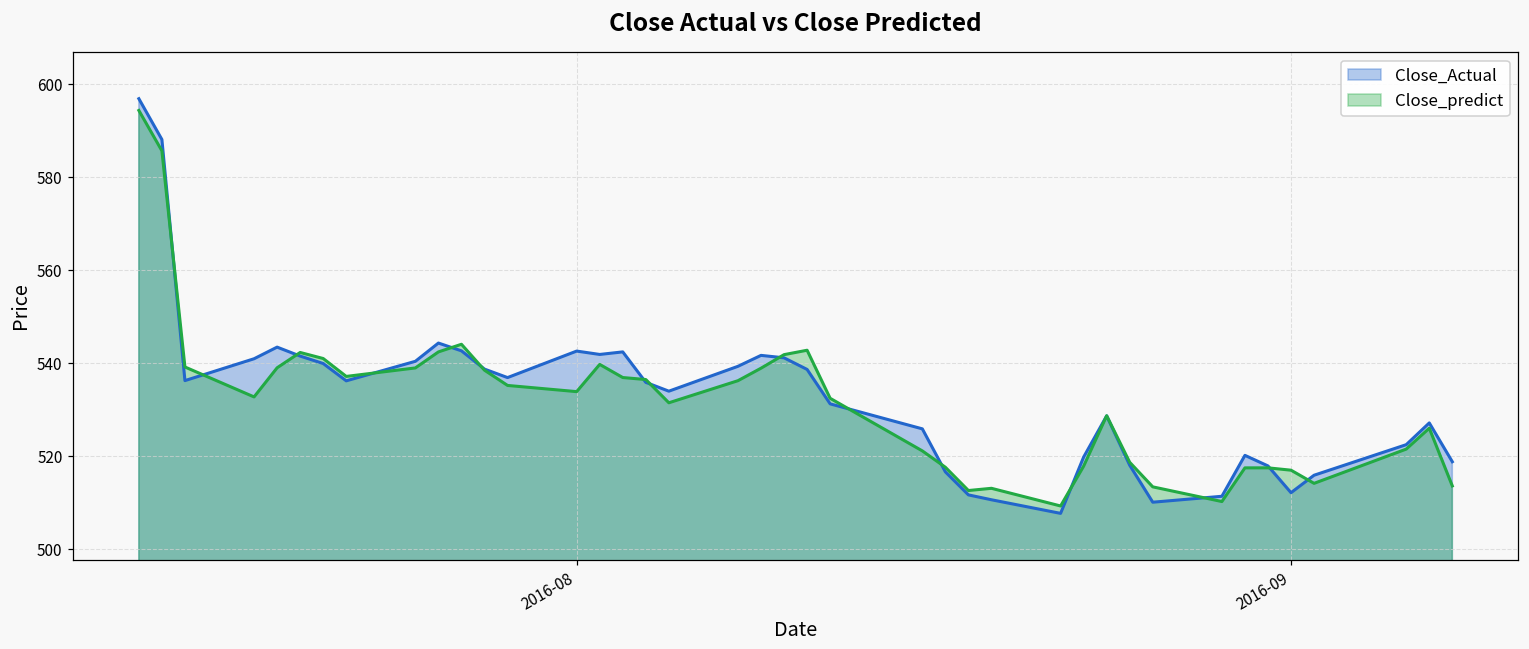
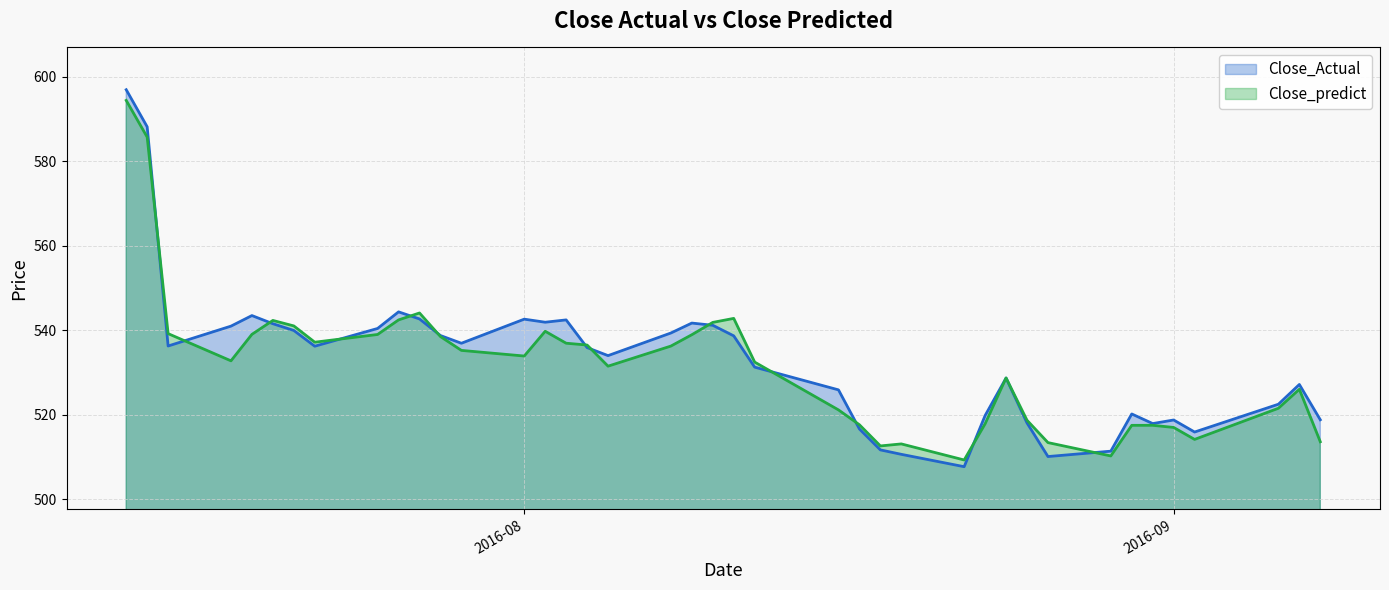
  {
    "Close_Actual": {
      "2016-08": 543,
-     "2016-09": 512
+     "2016-09": 519
    },
    "Close_predict": {
      "2016-08": 534,
      "2016-09": 517
    }
  }
